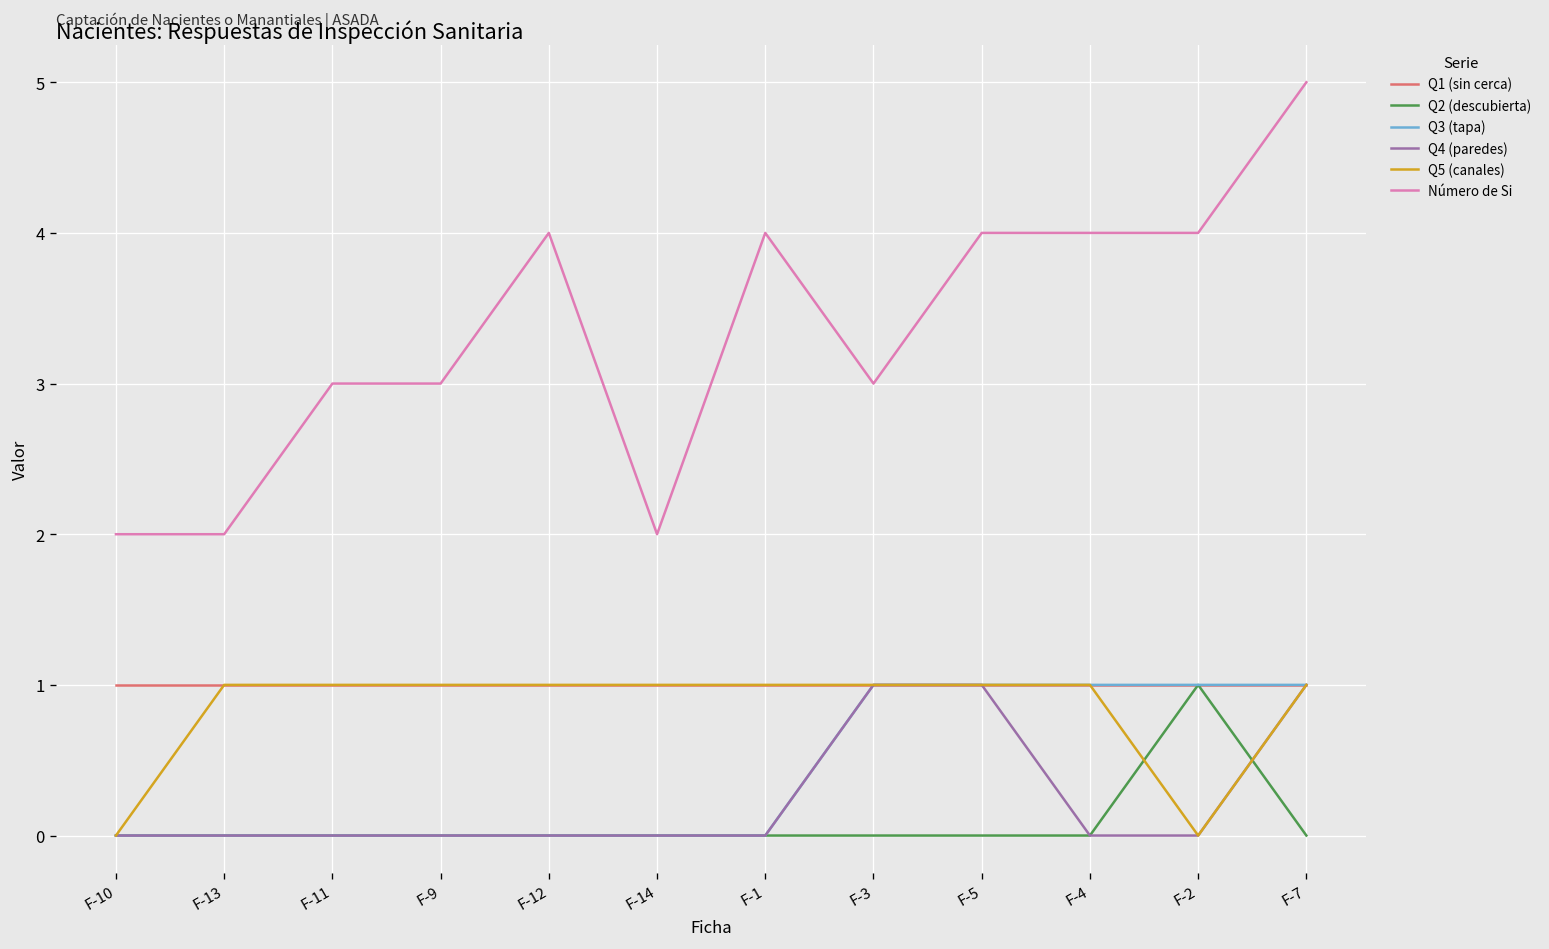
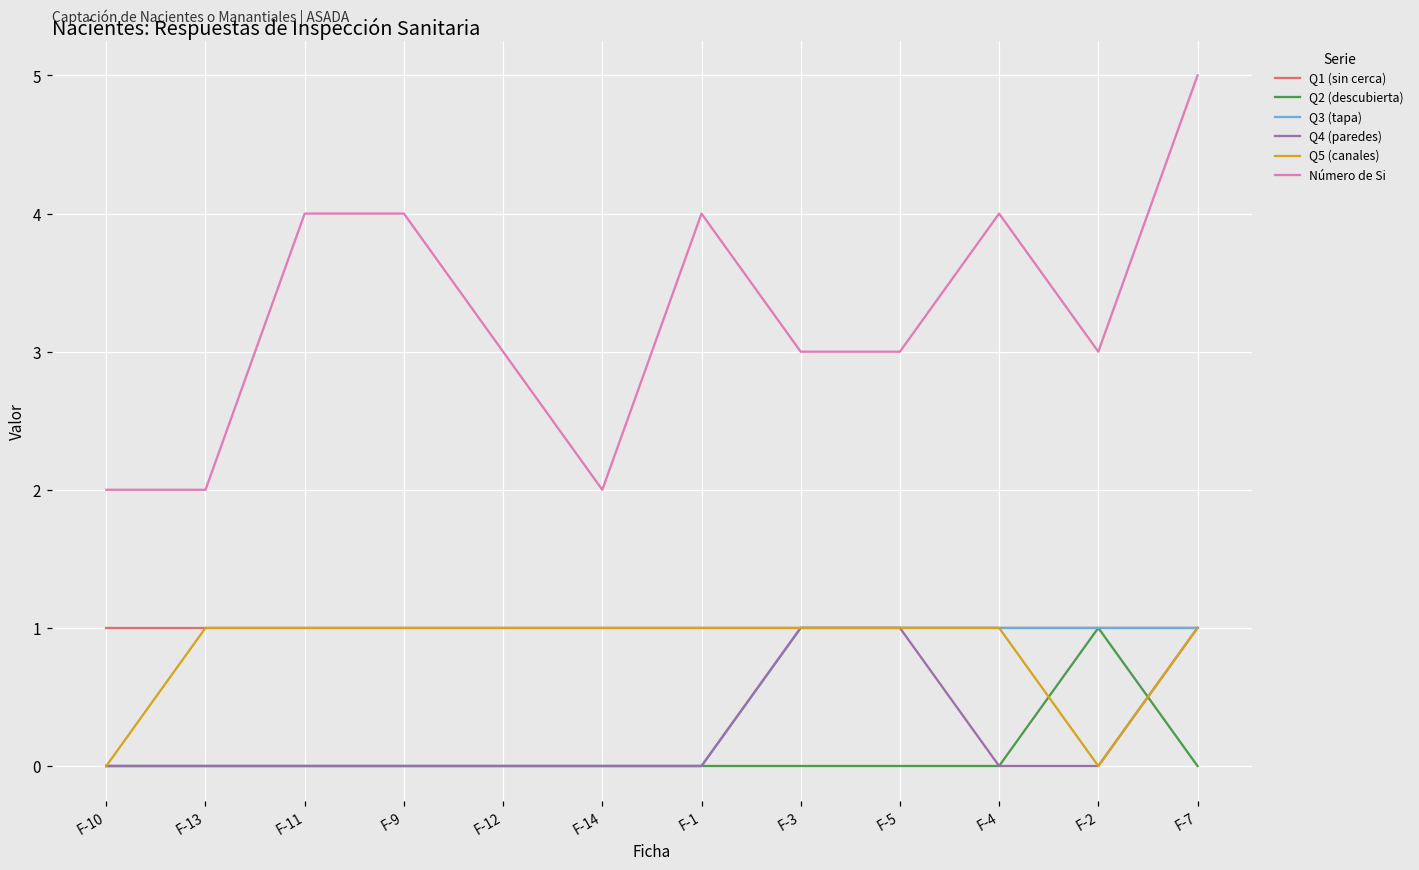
  {
    "Q1 (sin cerca)": {
      "F-10": 1
    },
    "Q2 (descubierta)": {
      "F-3": 0,
      "F-5": 0,
      "F-7": 0
    },
    "Número de Si": {
      "F-10": 2,
      "F-13": 2,
-     "F-11": 3,
-     "F-9": 3,
-     "F-12": 4,
+     "F-11": 4,
+     "F-9": 4,
+     "F-12": 3,
      "F-14": 2,
      "F-1": 4,
      "F-3": 3,
-     "F-5": 4,
+     "F-5": 3,
      "F-4": 4,
-     "F-2": 4,
+     "F-2": 3,
      "F-7": 5
    }
  }
